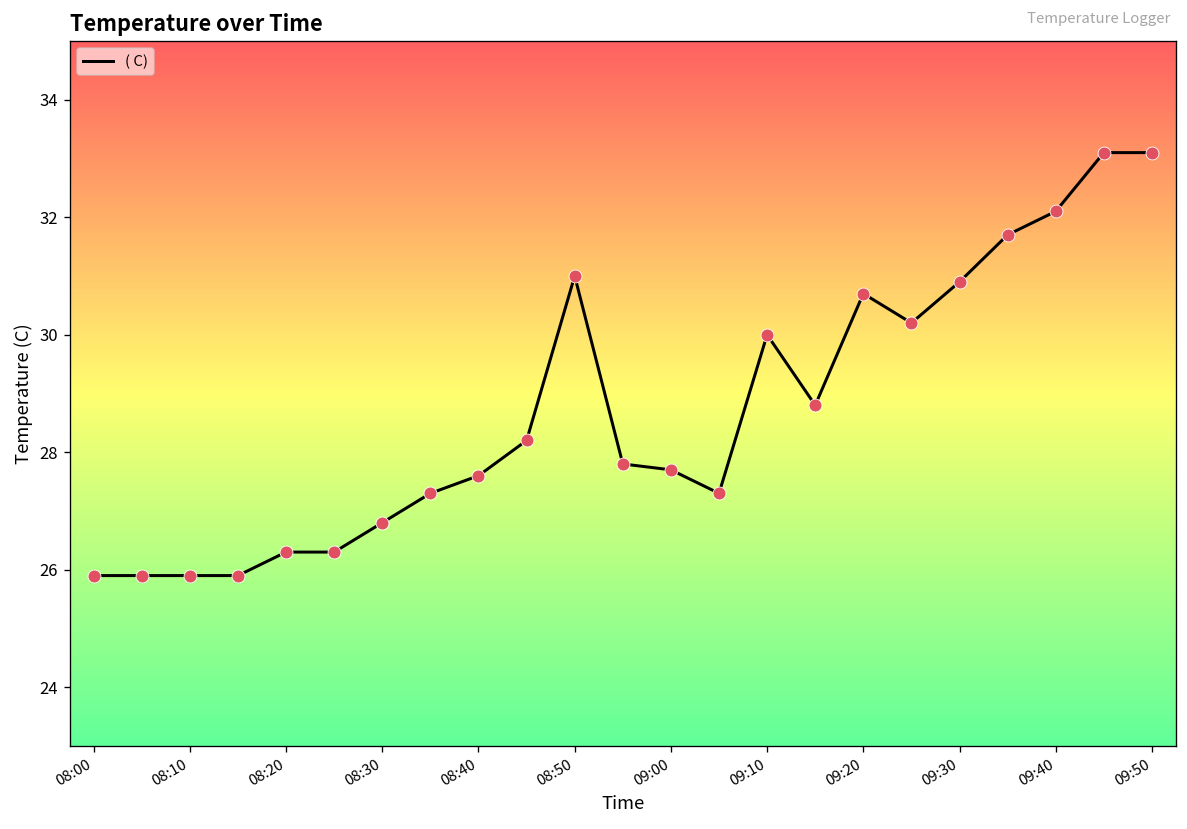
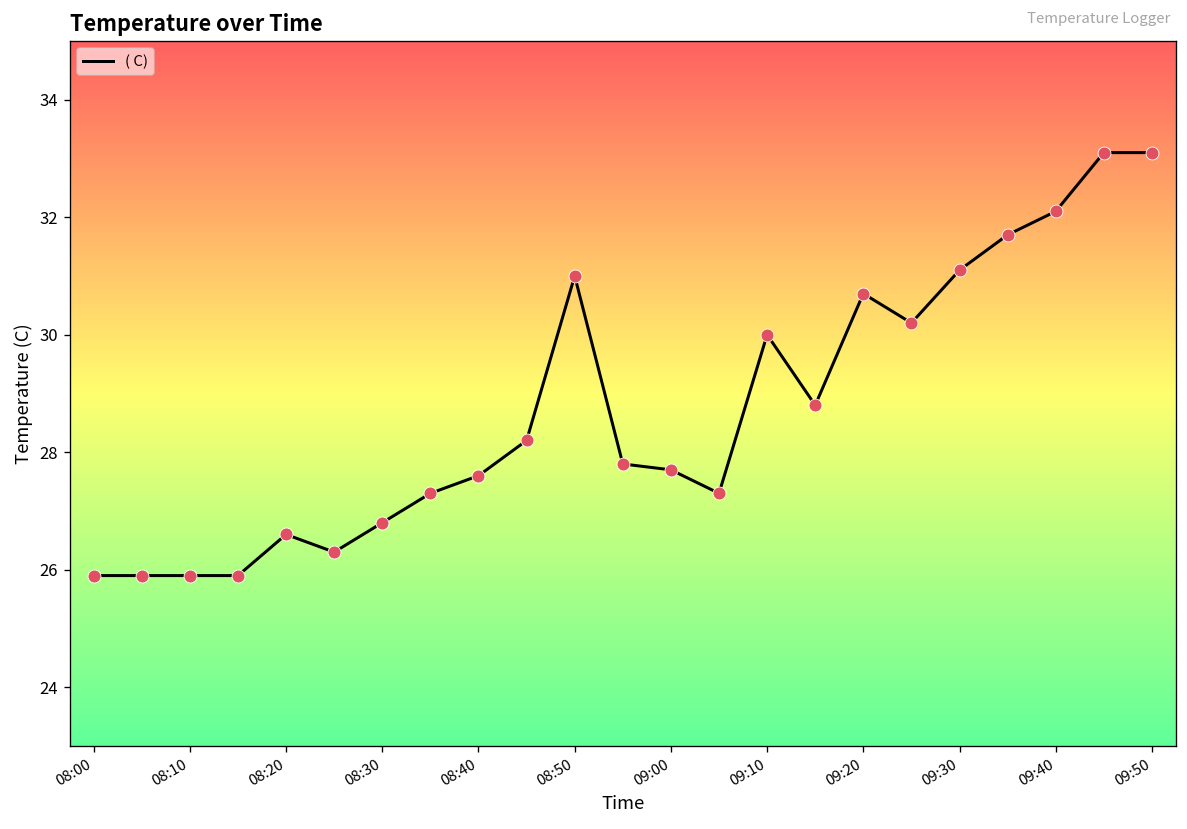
  {
    "08:00": 25.9,
    "08:10": 25.9,
-   "08:20": 26.3,
+   "08:20": 26.6,
    "08:30": 26.8,
    "08:40": 27.6,
    "08:50": 31.0,
    "09:00": 27.7,
    "09:10": 30.0,
    "09:20": 30.7,
-   "09:30": 30.9,
+   "09:30": 31.1,
    "09:40": 32.1,
    "09:50": 33.1
  }
